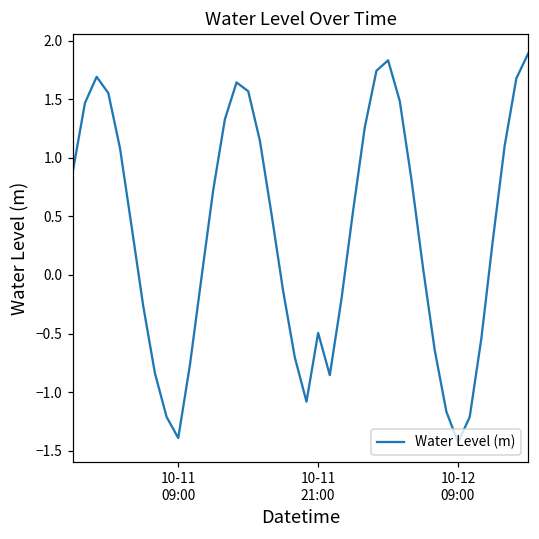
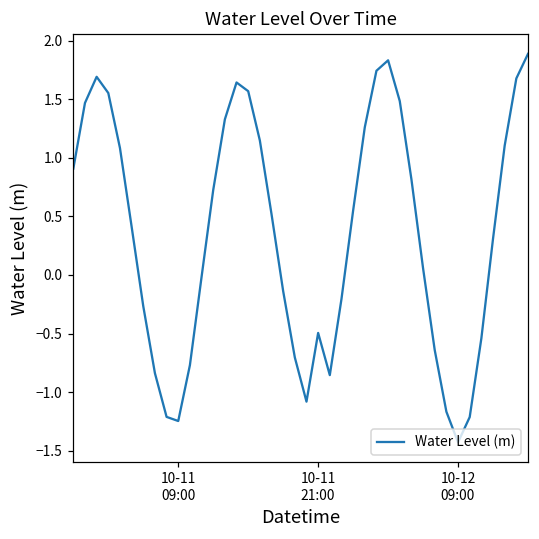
  {
-   "10-11 09:00": -1.39,
+   "10-11 09:00": -1.25,
    "10-11 21:00": -0.49
  }
